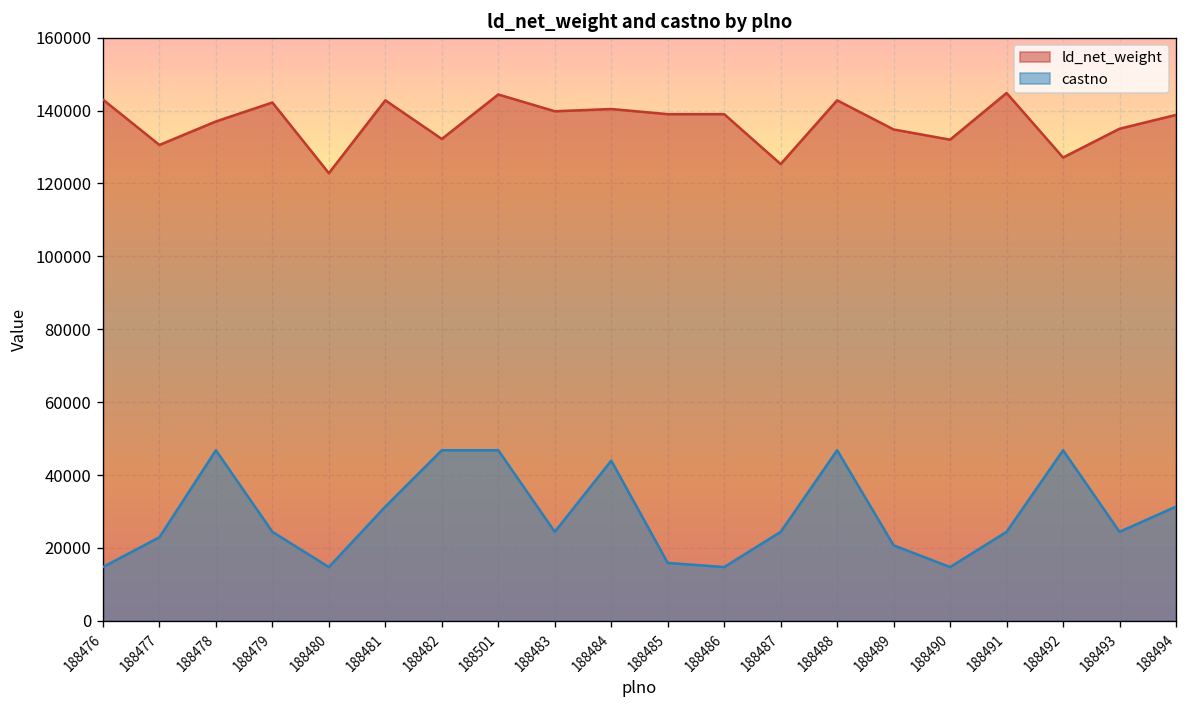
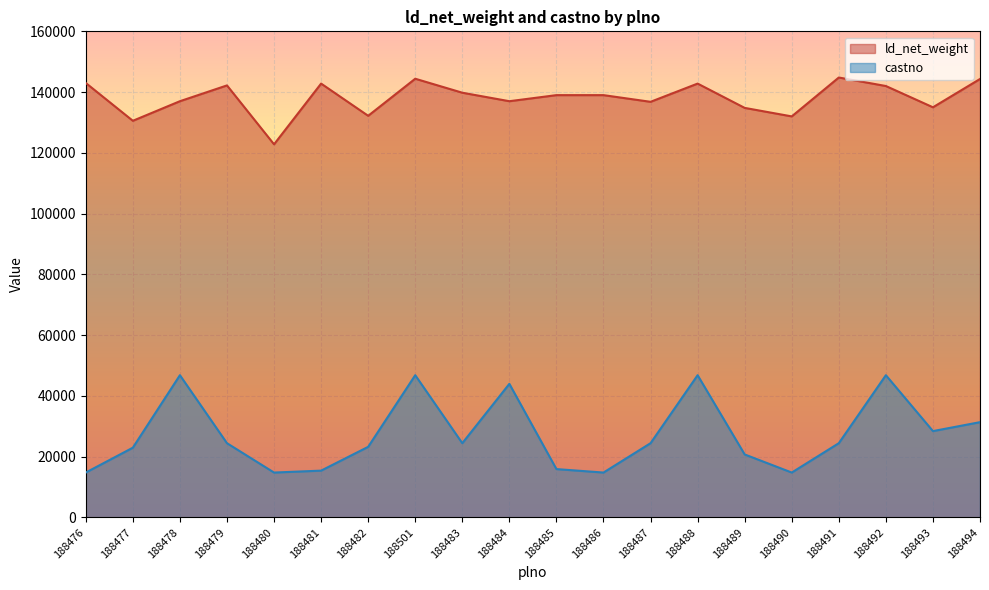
  {
    "ld_net_weight": {
      "188476": 143000,
      "188477": 131000,
      "188478": 137000,
      "188479": 142000,
      "188480": 123000,
      "188481": 143000,
      "188482": 132000,
      "188501": 144000,
      "188483": 140000,
-     "188484": 140000,
+     "188484": 137000,
      "188485": 139000,
      "188486": 139000,
-     "188487": 125000,
+     "188487": 137000,
      "188488": 143000,
      "188489": 135000,
      "188490": 132000,
      "188491": 145000,
-     "188492": 127000,
+     "188492": 142000,
      "188493": 135000,
-     "188494": 139000
+     "188494": 144000
    },
    "castno": {
      "188476": 15000,
      "188477": 23000,
      "188478": 47000,
      "188479": 24000,
      "188480": 15000,
-     "188481": 31000,
-     "188482": 47000,
+     "188481": 15000,
+     "188482": 23000,
      "188501": 47000,
      "188483": 24000,
      "188484": 44000,
      "188485": 16000,
      "188486": 15000,
      "188487": 24000,
      "188488": 47000,
      "188489": 21000,
      "188490": 15000,
      "188491": 24000,
      "188492": 47000,
-     "188493": 24000,
+     "188493": 28000,
      "188494": 31000
    }
  }
